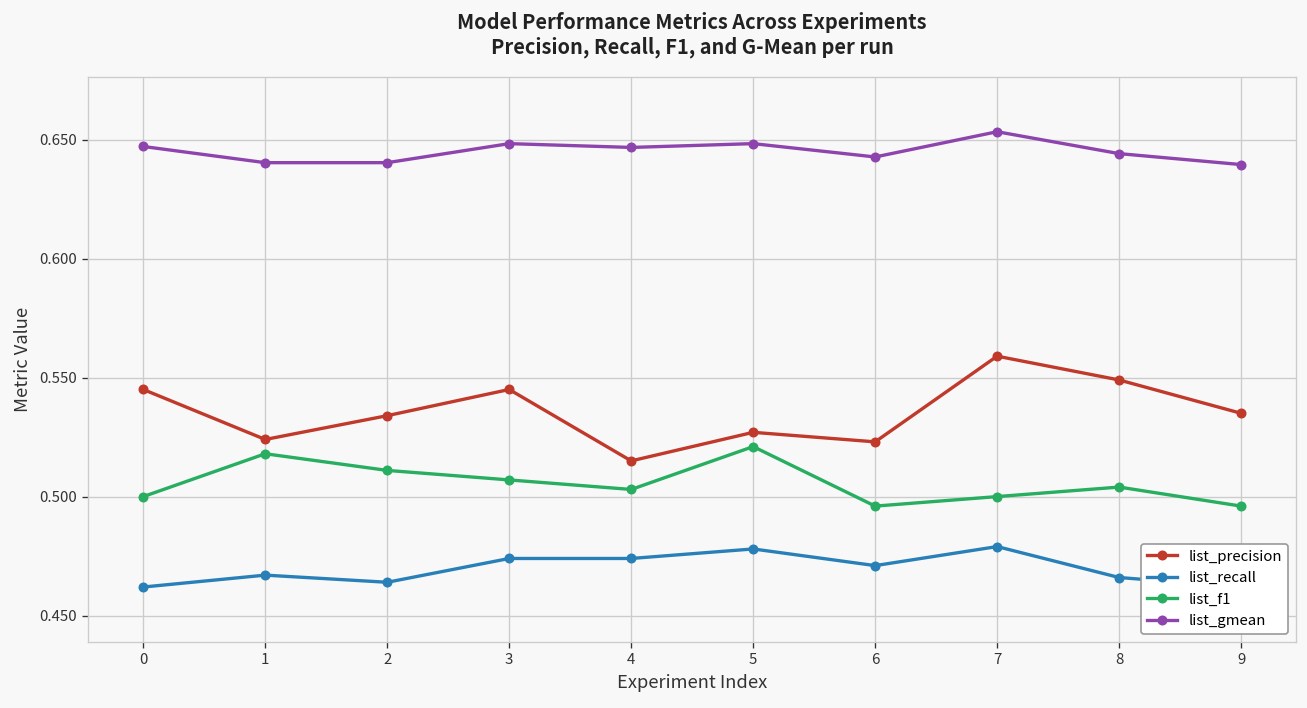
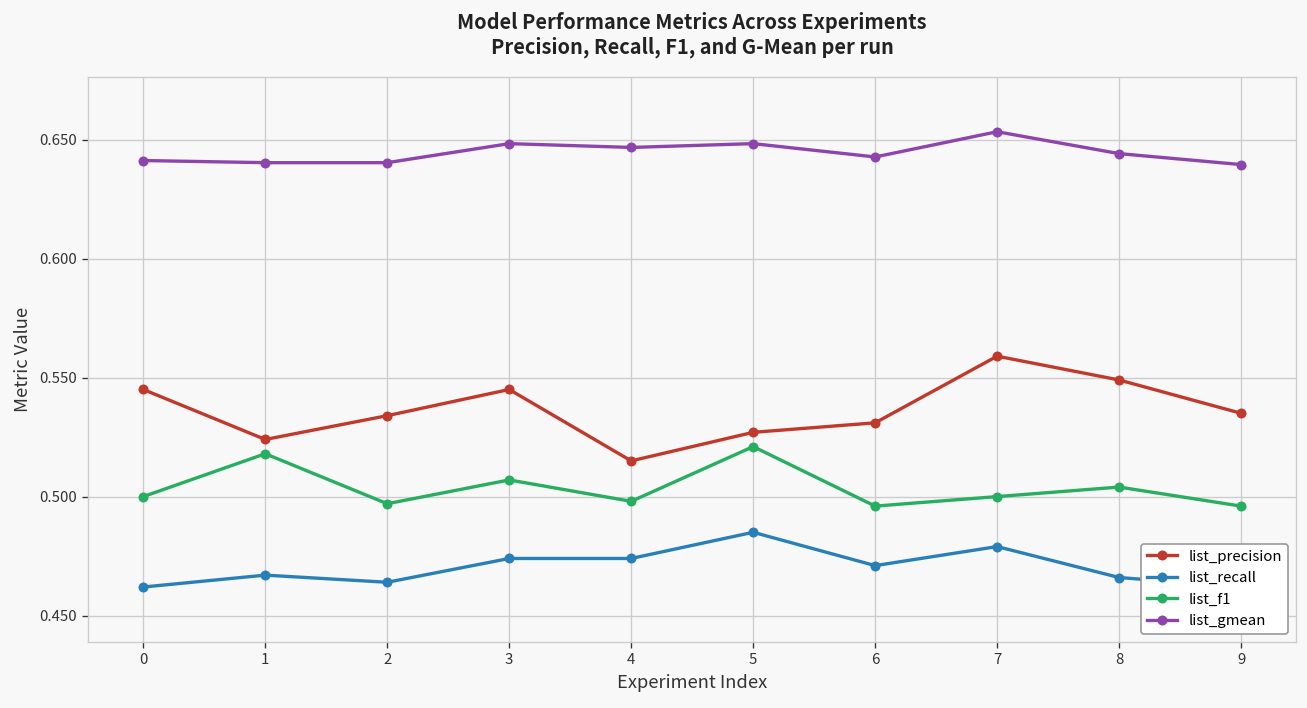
  {
    "list_precision": {
      "0": 0.545,
      "1": 0.524,
      "2": 0.534,
      "3": 0.545,
      "4": 0.515,
      "5": 0.527,
-     "6": 0.523,
+     "6": 0.531,
      "7": 0.559,
      "8": 0.549,
      "9": 0.535
    },
    "list_recall": {
      "0": 0.462,
      "1": 0.467,
      "2": 0.464,
      "3": 0.474,
      "4": 0.474,
-     "5": 0.478,
+     "5": 0.485,
      "6": 0.471,
      "7": 0.479,
      "8": 0.466
    },
    "list_f1": {
      "0": 0.500,
      "1": 0.518,
-     "2": 0.511,
+     "2": 0.497,
      "3": 0.507,
-     "4": 0.503,
+     "4": 0.498,
      "5": 0.521,
      "6": 0.496,
      "7": 0.500,
      "8": 0.504,
      "9": 0.496
    },
    "list_gmean": {
-     "0": 0.647,
+     "0": 0.641,
      "1": 0.640,
      "2": 0.640,
      "3": 0.648,
      "4": 0.647,
      "5": 0.648,
      "6": 0.643,
      "7": 0.653,
      "8": 0.644,
      "9": 0.640
    }
  }
